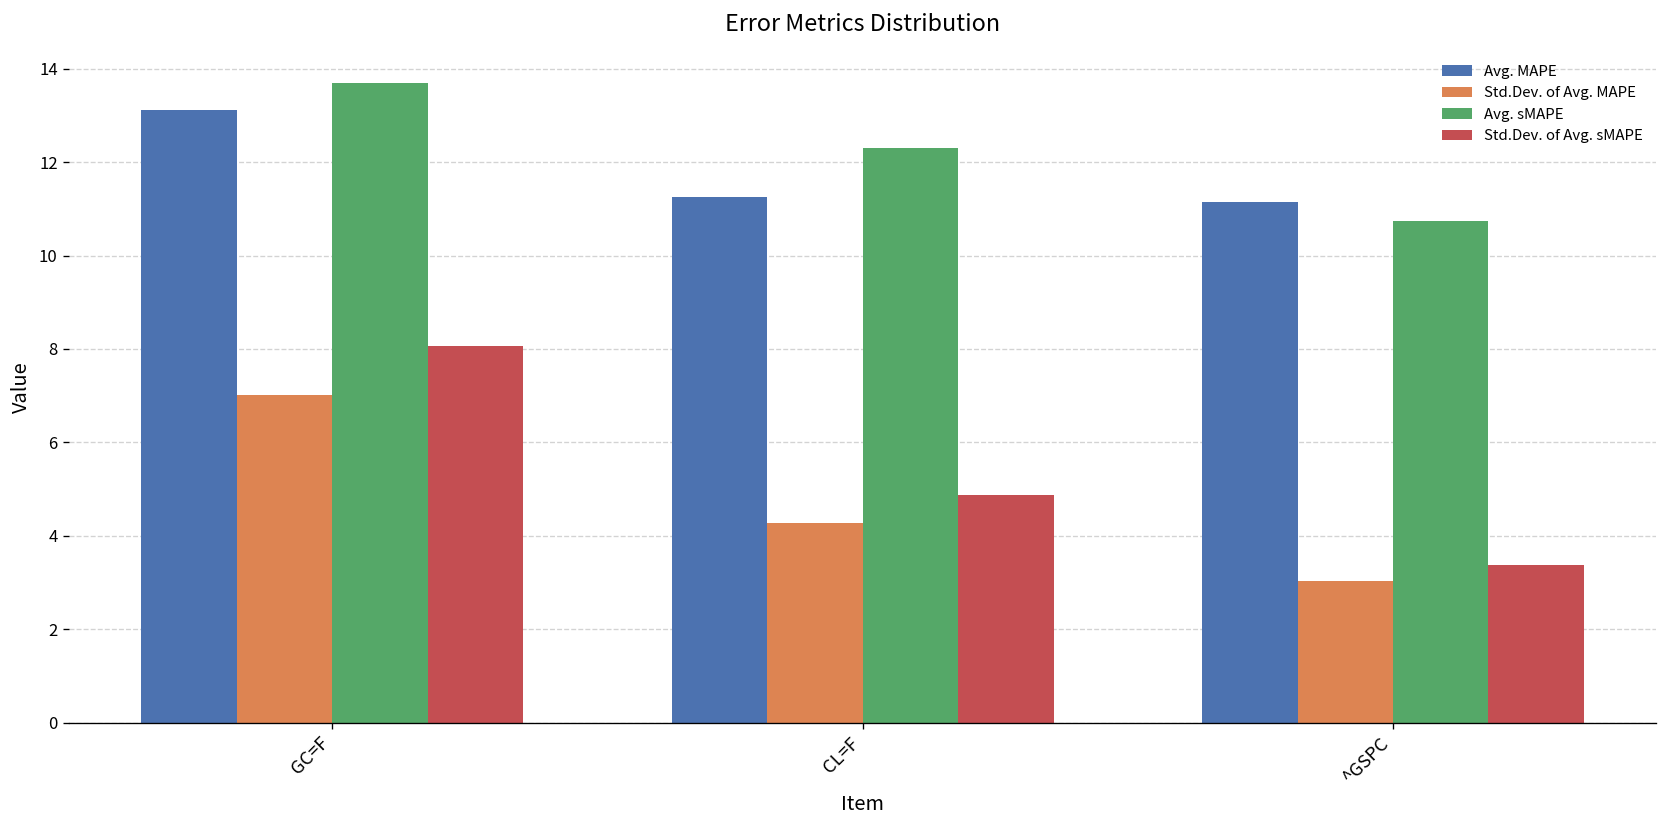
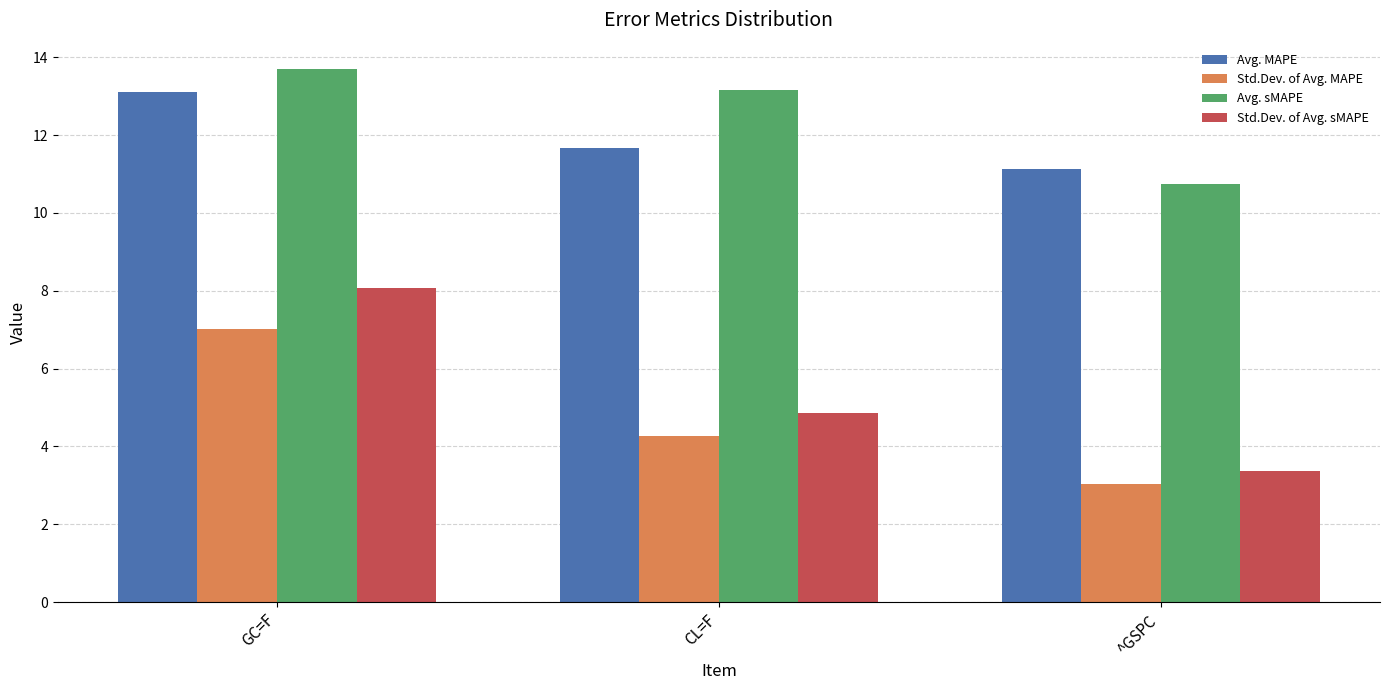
  {
    "Avg. MAPE": {
      "GC=F": 13.1,
-     "CL=F": 11.3,
+     "CL=F": 11.7,
      "^GSPC": 11.1
    },
    "Avg. sMAPE": {
      "GC=F": 13.7,
-     "CL=F": 12.3,
+     "CL=F": 13.2,
      "^GSPC": 10.7
    }
  }
